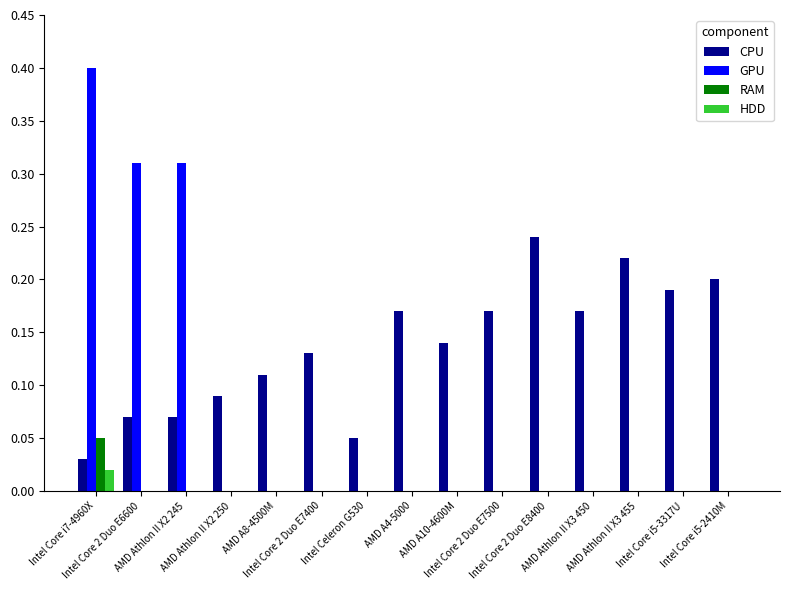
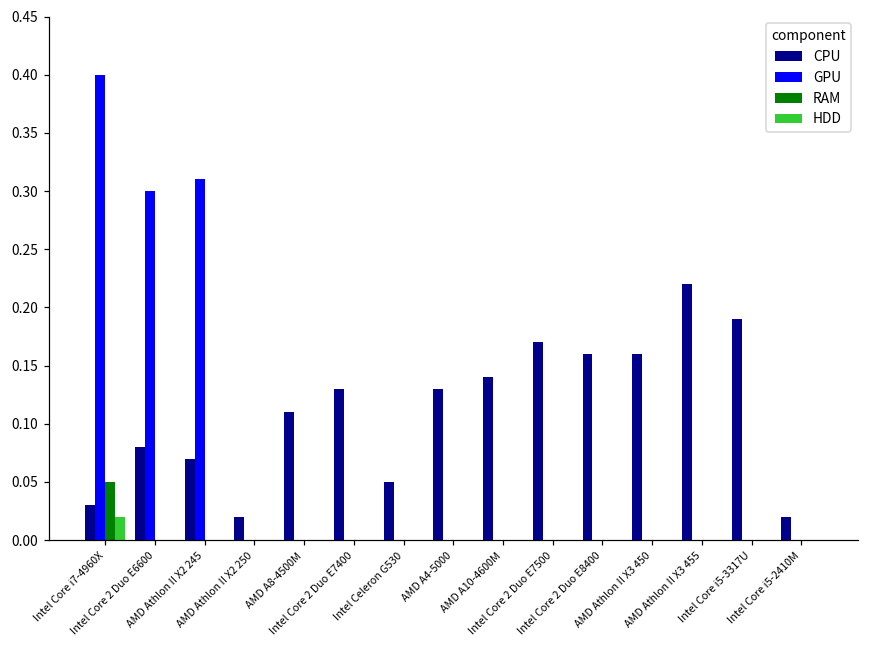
  {
    "CPU": {
      "Intel Core i7-4960X": 0.030,
-     "Intel Core 2 Duo E6600": 0.070,
+     "Intel Core 2 Duo E6600": 0.080,
      "AMD Athlon II X2 245": 0.070,
-     "AMD Athlon II X2 250": 0.090,
+     "AMD Athlon II X2 250": 0.020,
      "AMD A8-4500M": 0.110,
      "Intel Core 2 Duo E7400": 0.130,
      "Intel Celeron G530": 0.050,
-     "AMD A4-5000": 0.170,
+     "AMD A4-5000": 0.130,
      "AMD A10-4600M": 0.140,
      "Intel Core 2 Duo E7500": 0.170,
-     "Intel Core 2 Duo E8400": 0.240,
-     "AMD Athlon II X3 450": 0.170,
+     "Intel Core 2 Duo E8400": 0.160,
+     "AMD Athlon II X3 450": 0.160,
      "AMD Athlon II X3 455": 0.220,
      "Intel Core i5-3317U": 0.190,
-     "Intel Core i5-2410M": 0.200
+     "Intel Core i5-2410M": 0.020
    },
    "GPU": {
      "Intel Core i7-4960X": 0.400,
-     "Intel Core 2 Duo E6600": 0.310,
+     "Intel Core 2 Duo E6600": 0.300,
      "AMD Athlon II X2 245": 0.310,
      "AMD Athlon II X2 250": 0.000,
      "AMD A8-4500M": 0.000,
      "Intel Core 2 Duo E7400": 0.000,
      "Intel Celeron G530": 0.000,
      "AMD A4-5000": 0.000,
      "AMD A10-4600M": 0.000,
      "Intel Core 2 Duo E7500": 0.000,
      "Intel Core 2 Duo E8400": 0.000,
      "AMD Athlon II X3 450": 0.000,
      "AMD Athlon II X3 455": 0.000,
      "Intel Core i5-3317U": 0.000,
      "Intel Core i5-2410M": 0.000
    },
    "RAM": {
      "Intel Core i7-4960X": 0.050,
      "Intel Core 2 Duo E6600": 0.000,
      "AMD Athlon II X2 245": 0.000,
      "AMD Athlon II X2 250": 0.000,
      "AMD A8-4500M": 0.000,
      "Intel Core 2 Duo E7400": 0.000,
      "Intel Celeron G530": 0.000,
      "AMD A4-5000": 0.000,
      "AMD A10-4600M": 0.000,
      "Intel Core 2 Duo E7500": 0.000,
      "Intel Core 2 Duo E8400": 0.000,
      "AMD Athlon II X3 450": 0.000,
      "AMD Athlon II X3 455": 0.000,
      "Intel Core i5-3317U": 0.000,
      "Intel Core i5-2410M": 0.000
    },
    "HDD": {
      "Intel Core i7-4960X": 0.020,
      "Intel Core 2 Duo E6600": 0.000,
      "AMD Athlon II X2 245": 0.000,
      "AMD Athlon II X2 250": 0.000,
      "AMD A8-4500M": 0.000,
      "Intel Core 2 Duo E7400": 0.000,
      "Intel Celeron G530": 0.000,
      "AMD A4-5000": 0.000,
      "AMD A10-4600M": 0.000,
      "Intel Core 2 Duo E7500": 0.000,
      "Intel Core 2 Duo E8400": 0.000,
      "AMD Athlon II X3 450": 0.000,
      "AMD Athlon II X3 455": 0.000,
      "Intel Core i5-3317U": 0.000,
      "Intel Core i5-2410M": 0.000
    }
  }
